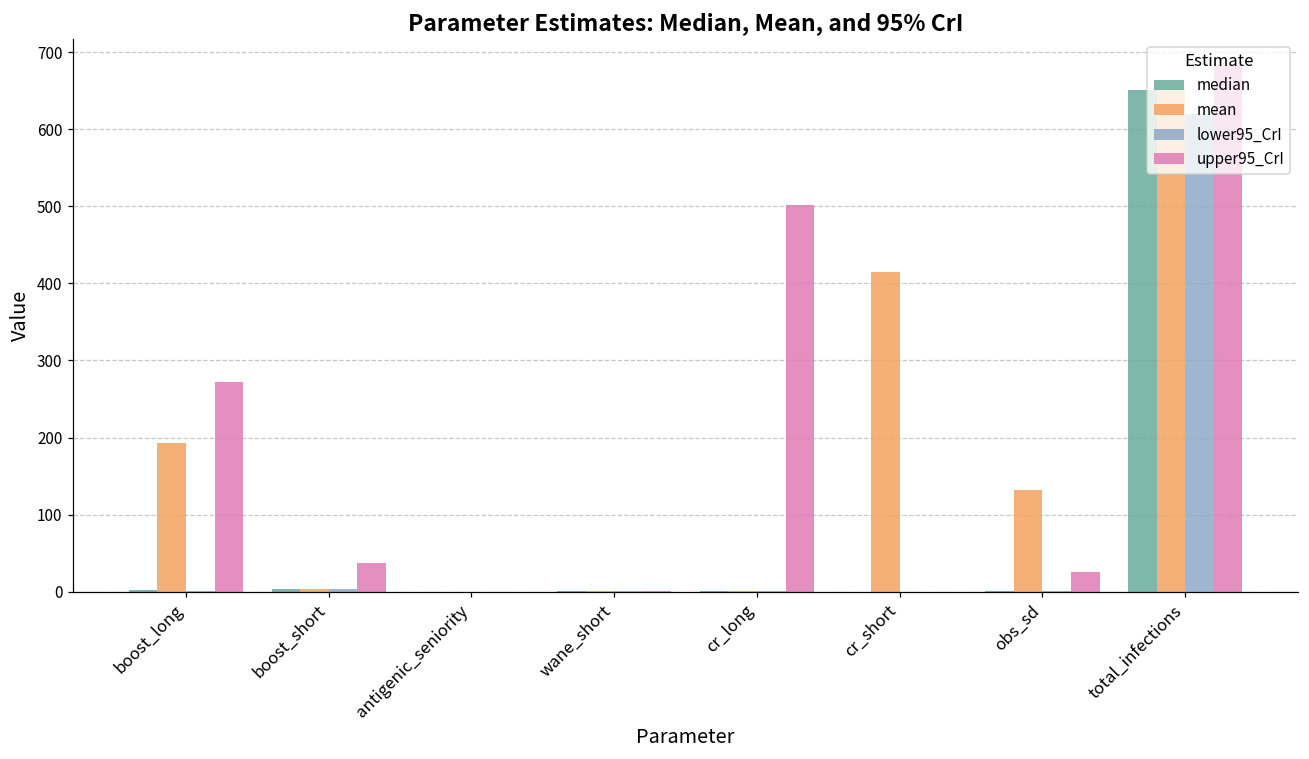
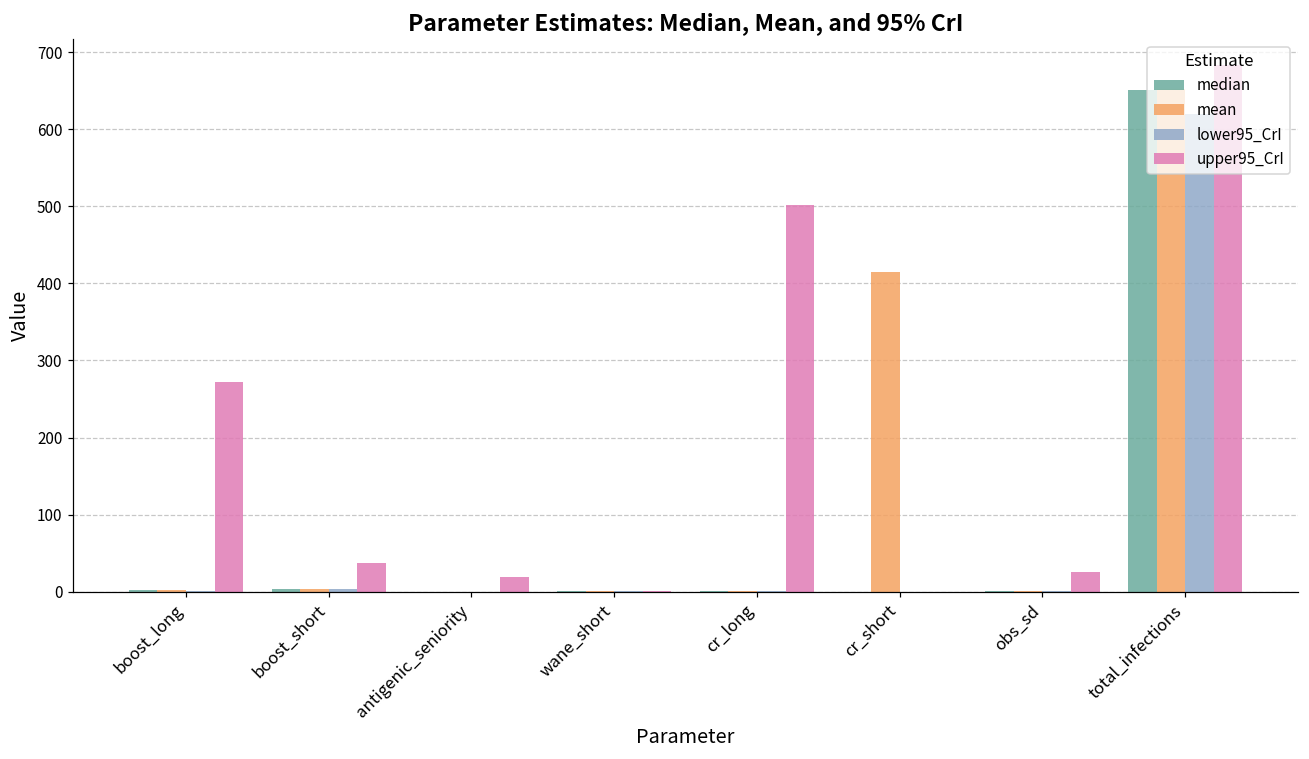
  {
    "mean": {
-     "boost_long": 190,
+     "boost_long": 0,
      "boost_short": 0,
      "cr_short": 420,
-     "obs_sd": 130
+     "obs_sd": 0
    },
    "upper95_CrI": {
      "boost_long": 270,
      "boost_short": 40,
-     "antigenic_seniority": 0,
+     "antigenic_seniority": 20,
      "cr_long": 500,
      "obs_sd": 30
    }
  }
